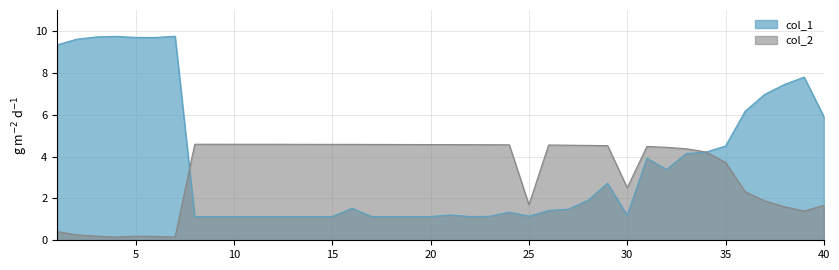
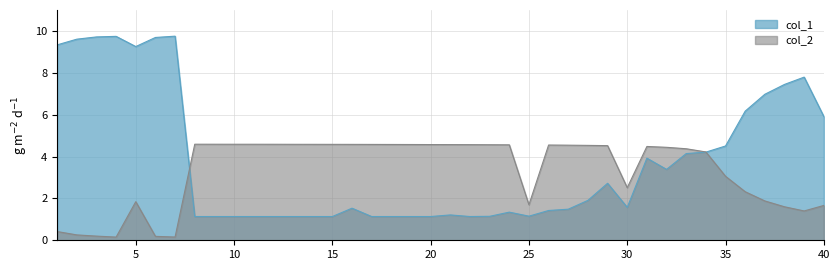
  {
    "col_1": {
-     "5": 9.7,
+     "5": 9.3,
      "10": 1.1,
      "15": 1.1,
      "20": 1.1,
      "25": 1.2,
-     "30": 1.2,
+     "30": 1.6,
      "35": 4.5,
      "40": 5.9
    },
    "col_2": {
-     "5": 0.2,
+     "5": 1.8,
      "10": 4.6,
      "15": 4.6,
      "20": 4.6,
      "25": 1.7,
      "30": 2.5,
-     "35": 3.7,
+     "35": 3.1,
      "40": 1.7
    }
  }
